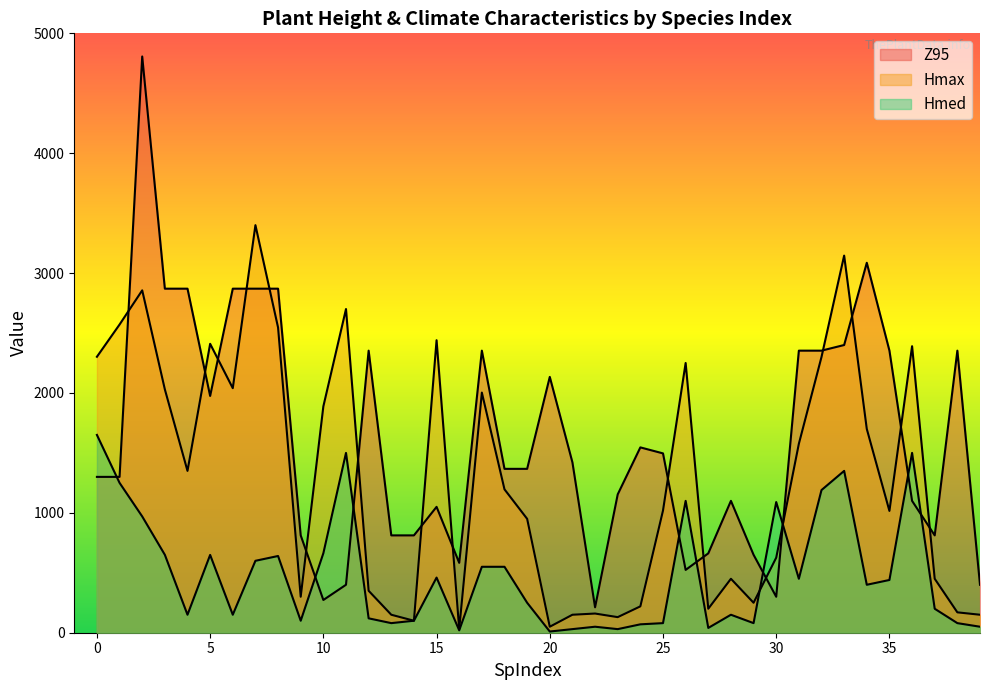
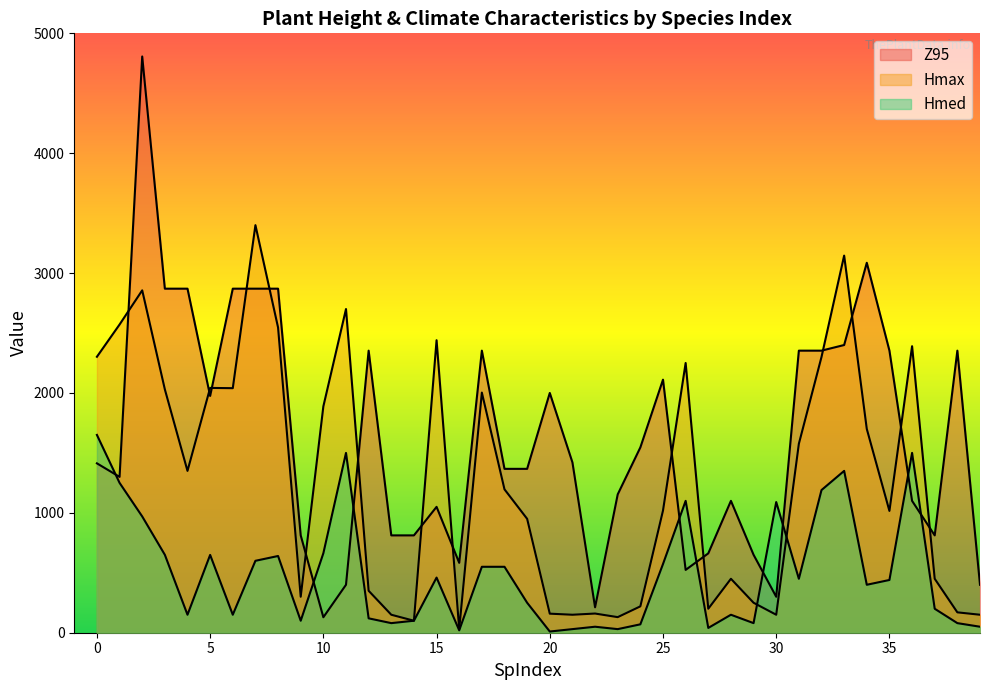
  {
    "Z95": {
-     "0": 1300,
+     "0": 1410,
      "5": 1980,
-     "10": 270,
+     "10": 130,
      "15": 1050,
-     "20": 2130,
-     "25": 1500,
+     "20": 2000,
+     "25": 2110,
      "30": 300,
      "35": 2350
    },
    "Hmax": {
      "0": 2300,
-     "5": 2410,
+     "5": 2040,
      "10": 1890,
      "15": 2440,
-     "20": 50,
+     "20": 160,
      "25": 1020,
-     "30": 630,
+     "30": 150,
      "35": 1020
    },
    "Hmed": {
      "0": 1650,
      "5": 650,
      "10": 660,
      "15": 460,
      "20": 10,
-     "25": 80,
+     "25": 570,
      "30": 1090,
      "35": 440
    }
  }
